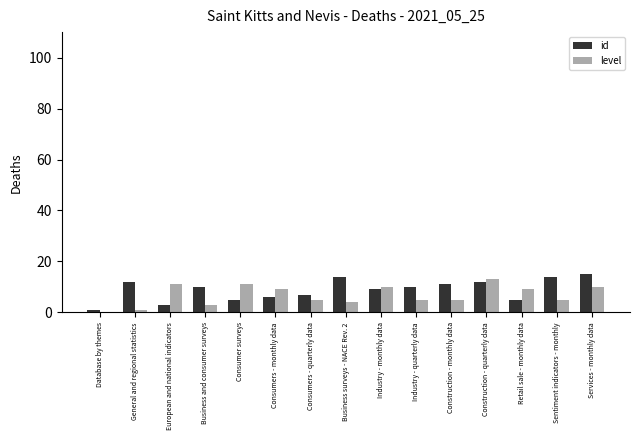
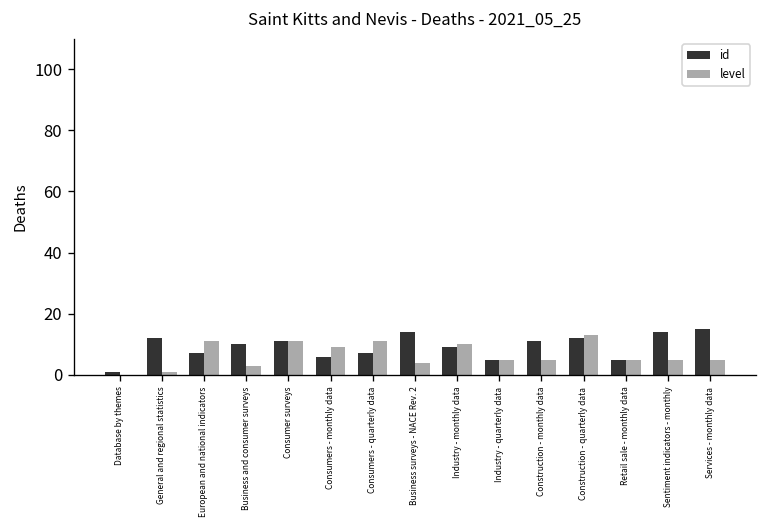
  {
    "id": {
      "Database by themes": 1,
      "General and regional statistics": 12,
-     "European and national indicators": 3,
+     "European and national indicators": 7,
      "Business and consumer surveys": 10,
-     "Consumer surveys": 5,
+     "Consumer surveys": 11,
      "Consumers - monthly data": 6,
      "Consumers - quarterly data": 7,
      "Business surveys - NACE Rev. 2": 14,
      "Industry - monthly data": 9,
-     "Industry - quarterly data": 10,
+     "Industry - quarterly data": 5,
      "Construction - monthly data": 11,
      "Construction - quarterly data": 12,
      "Retail sale - monthly data": 5,
      "Sentiment indicators - monthly": 14,
      "Services - monthly data": 15
    },
    "level": {
      "Database by themes": 0,
      "General and regional statistics": 1,
      "European and national indicators": 11,
      "Business and consumer surveys": 3,
      "Consumer surveys": 11,
      "Consumers - monthly data": 9,
-     "Consumers - quarterly data": 5,
+     "Consumers - quarterly data": 11,
      "Business surveys - NACE Rev. 2": 4,
      "Industry - monthly data": 10,
      "Industry - quarterly data": 5,
      "Construction - monthly data": 5,
      "Construction - quarterly data": 13,
-     "Retail sale - monthly data": 9,
+     "Retail sale - monthly data": 5,
      "Sentiment indicators - monthly": 5,
-     "Services - monthly data": 10
+     "Services - monthly data": 5
    }
  }
